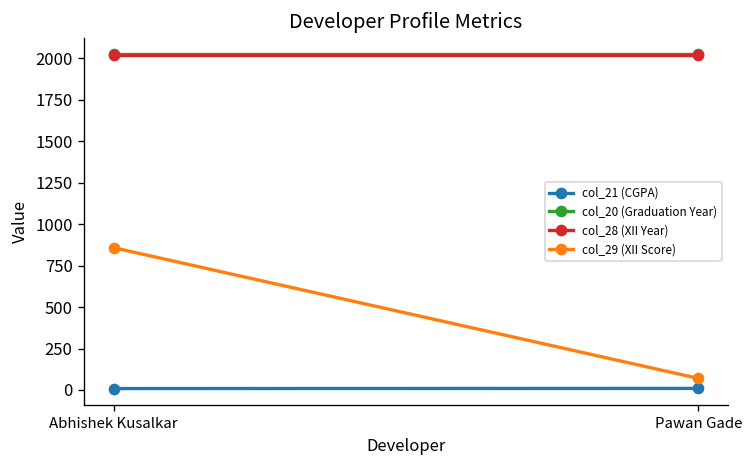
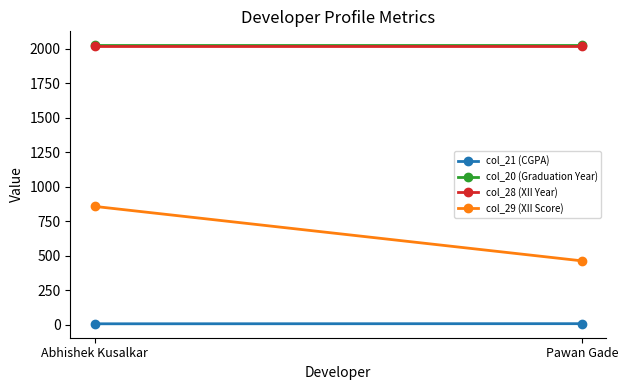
  {
    "col_21 (CGPA)": {
      "Abhishek Kusalkar": 10,
      "Pawan Gade": 10
    },
    "col_29 (XII Score)": {
      "Abhishek Kusalkar": 860,
-     "Pawan Gade": 70
+     "Pawan Gade": 460
    }
  }
